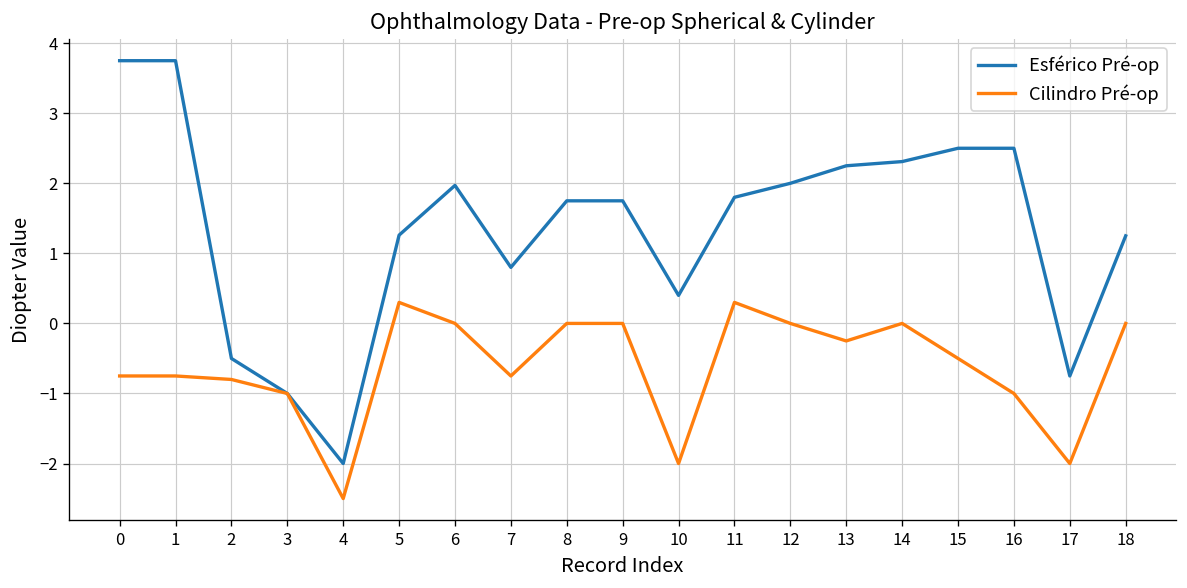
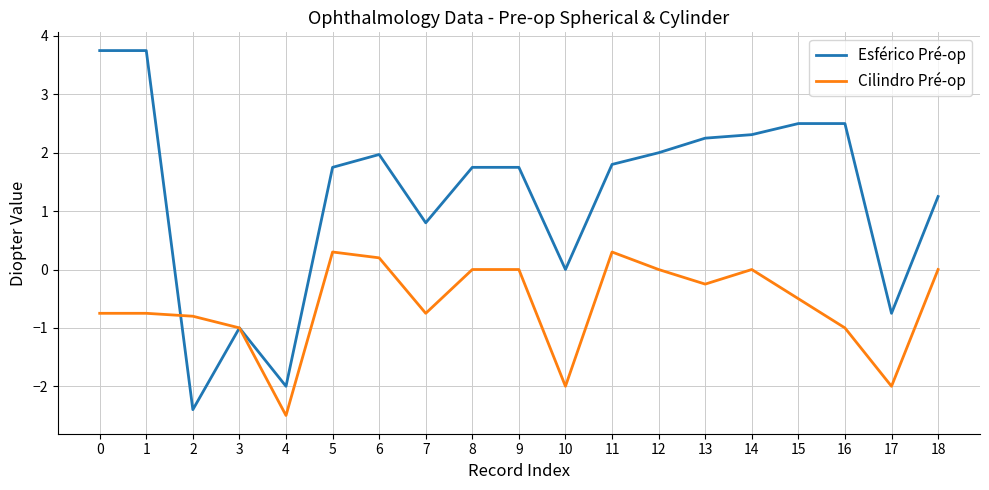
  {
    "Esférico Pré-op": {
      "0": 3.8,
      "1": 3.8,
-     "2": -0.5,
+     "2": -2.4,
      "4": -2.0,
-     "5": 1.3,
+     "5": 1.8,
      "6": 2.0,
      "7": 0.8,
      "8": 1.8,
      "9": 1.8,
-     "10": 0.4,
+     "10": 0.0,
      "11": 1.8,
      "12": 2.0,
      "13": 2.3,
      "14": 2.3,
      "15": 2.5,
      "16": 2.5,
      "17": -0.8,
      "18": 1.3
    },
    "Cilindro Pré-op": {
      "0": -0.8,
      "1": -0.8,
      "2": -0.8,
      "4": -2.5,
      "5": 0.3,
-     "6": 0.0,
+     "6": 0.2,
      "7": -0.8,
      "8": 0.0,
      "9": 0.0,
      "10": -2.0,
      "11": 0.3,
      "12": 0.0,
      "13": -0.3,
      "14": 0.0,
      "15": -0.5,
      "16": -1.0,
      "17": -2.0,
      "18": 0.0
    }
  }
